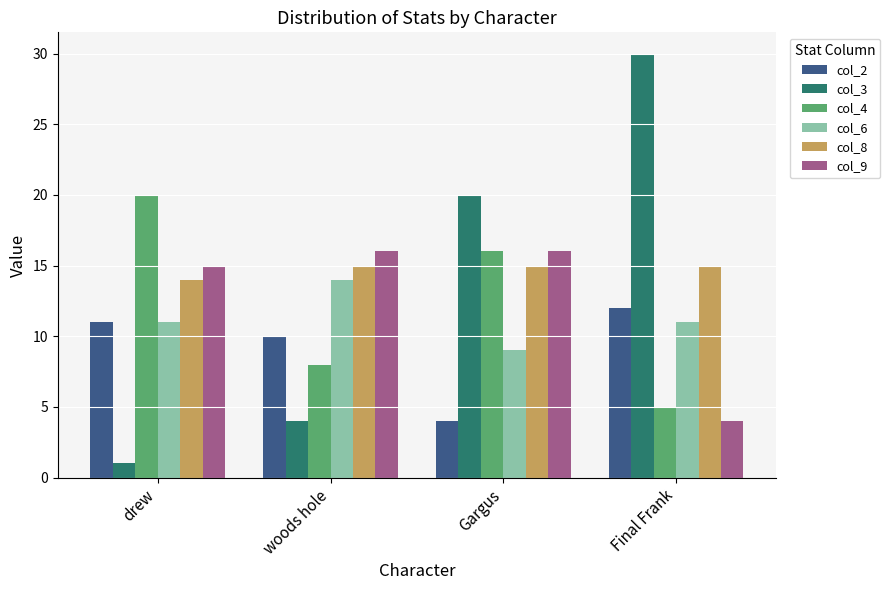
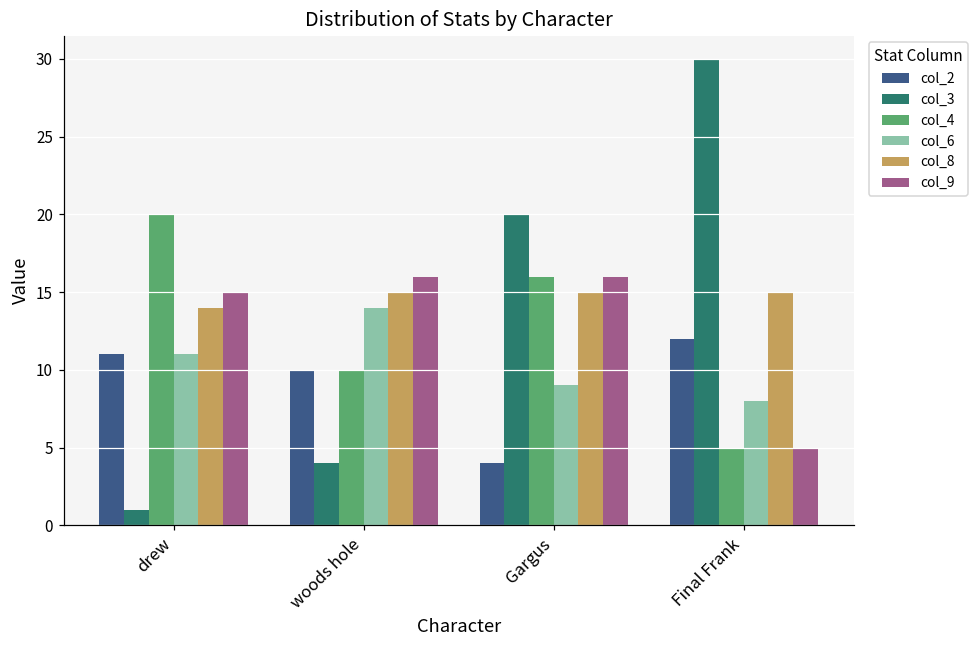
  {
    "col_4": {
      "drew": 20,
-     "woods hole": 8,
+     "woods hole": 10,
      "Gargus": 16,
      "Final Frank": 5
    },
    "col_6": {
      "drew": 11,
      "woods hole": 14,
      "Gargus": 9,
-     "Final Frank": 11
+     "Final Frank": 8
    },
    "col_8": {
      "drew": 14,
      "woods hole": 15,
      "Gargus": 15,
      "Final Frank": 15
    },
    "col_9": {
      "drew": 15,
      "woods hole": 16,
      "Gargus": 16,
-     "Final Frank": 4
+     "Final Frank": 5
    }
  }
